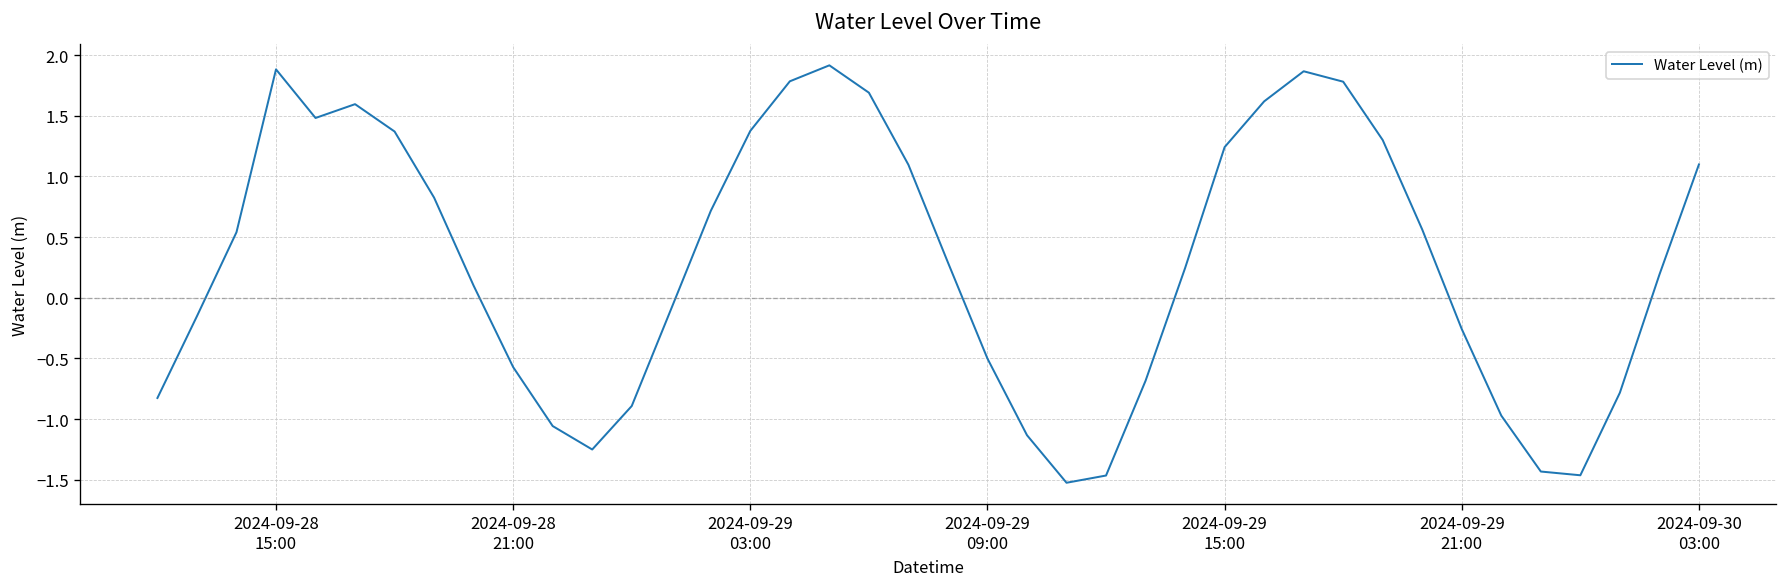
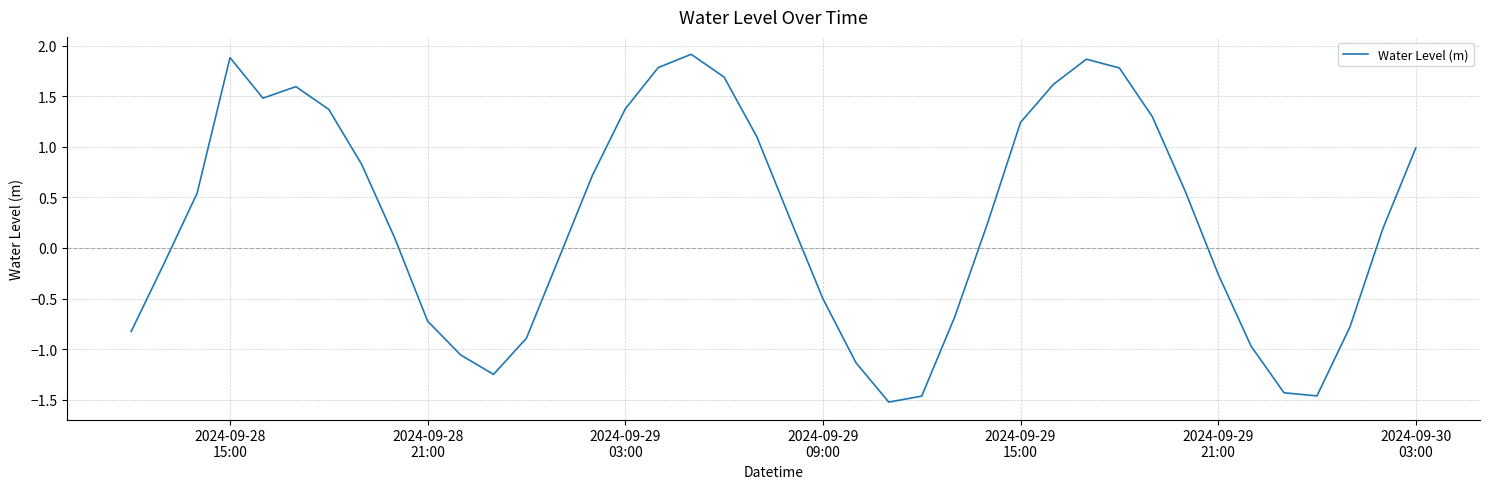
  {
    "2024-09-28 15:00": 1.88,
-   "2024-09-28 21:00": -0.57,
+   "2024-09-28 21:00": -0.72,
    "2024-09-29 03:00": 1.38,
    "2024-09-29 09:00": -0.50,
    "2024-09-29 15:00": 1.24,
    "2024-09-29 21:00": -0.26,
-   "2024-09-30 03:00": 1.10
+   "2024-09-30 03:00": 0.99
  }
